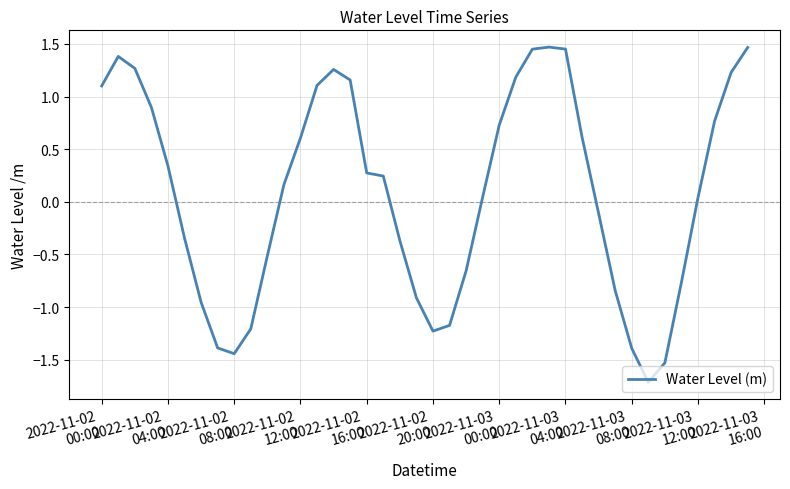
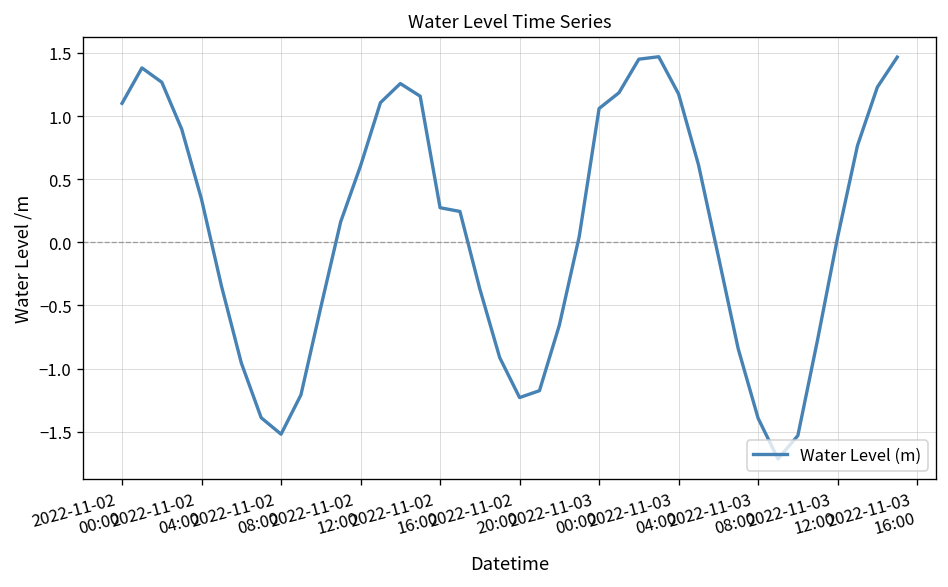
  {
    "2022-11-02 00:00": 1.10,
    "2022-11-02 04:00": 0.34,
-   "2022-11-02 08:00": -1.44,
+   "2022-11-02 08:00": -1.52,
    "2022-11-02 12:00": 0.61,
    "2022-11-02 16:00": 0.27,
    "2022-11-02 20:00": -1.23,
-   "2022-11-03 00:00": 0.73,
-   "2022-11-03 04:00": 1.45,
+   "2022-11-03 00:00": 1.06,
+   "2022-11-03 04:00": 1.17,
    "2022-11-03 08:00": -1.39,
    "2022-11-03 12:00": 0.04
  }
